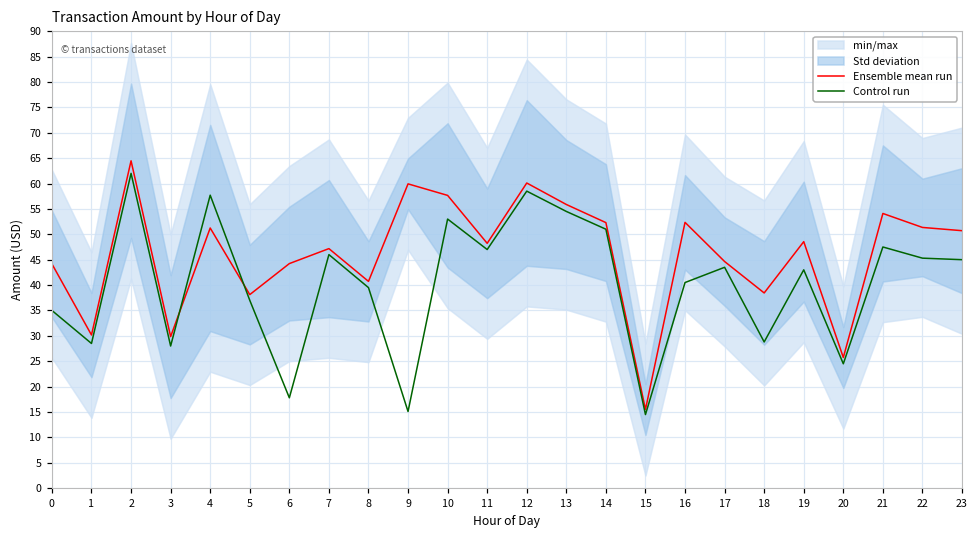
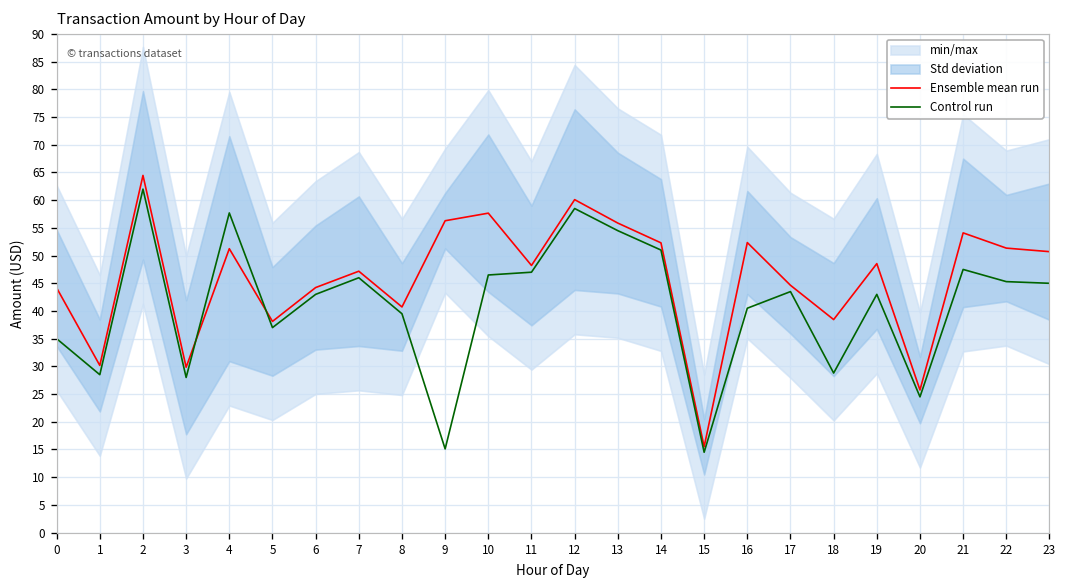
  {
    "Ensemble mean run": {
      "0": 44,
      "1": 30,
      "2": 64,
      "3": 30,
      "4": 51,
      "5": 38,
      "6": 44,
      "7": 47,
      "8": 41,
-     "9": 60,
+     "9": 56,
      "10": 58,
      "11": 48,
      "12": 60,
      "13": 56,
      "14": 52,
      "15": 16,
      "16": 52,
      "17": 45,
      "18": 38,
      "19": 49,
      "20": 26,
      "21": 54,
      "22": 51,
      "23": 51
    },
    "Control run": {
      "0": 35,
      "1": 29,
      "2": 62,
      "3": 28,
      "4": 58,
      "5": 37,
-     "6": 18,
+     "6": 43,
      "7": 46,
      "8": 40,
      "9": 15,
-     "10": 53,
+     "10": 47,
      "11": 47,
      "12": 59,
      "13": 55,
      "14": 51,
      "15": 15,
      "16": 41,
      "17": 44,
      "18": 29,
      "19": 43,
      "20": 25,
      "21": 48,
      "22": 45,
      "23": 45
    }
  }
